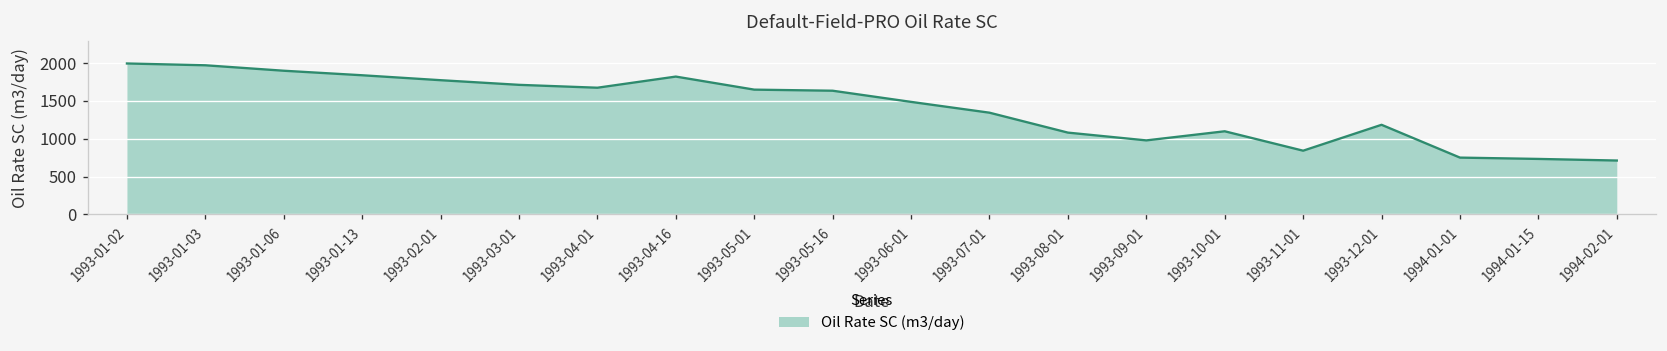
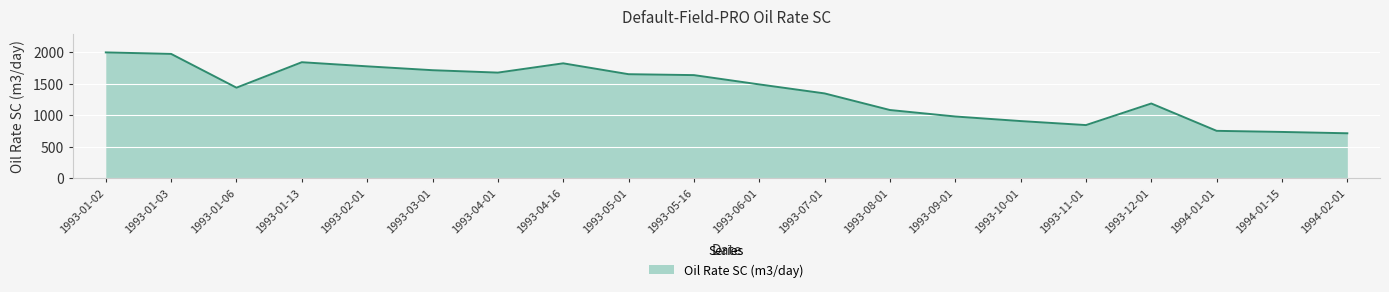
  {
    "1993-01-02": 2000,
    "1993-01-03": 2000,
-   "1993-01-06": 1900,
+   "1993-01-06": 1400,
    "1993-01-13": 1800,
    "1993-02-01": 1800,
    "1993-03-01": 1700,
    "1993-04-01": 1700,
    "1993-04-16": 1800,
    "1993-05-01": 1600,
    "1993-05-16": 1600,
    "1993-06-01": 1500,
    "1993-07-01": 1300,
    "1993-08-01": 1100,
    "1993-09-01": 1000,
-   "1993-10-01": 1100,
+   "1993-10-01": 900,
    "1993-11-01": 800,
    "1993-12-01": 1200,
    "1994-01-01": 800,
    "1994-01-15": 700,
    "1994-02-01": 700
  }
